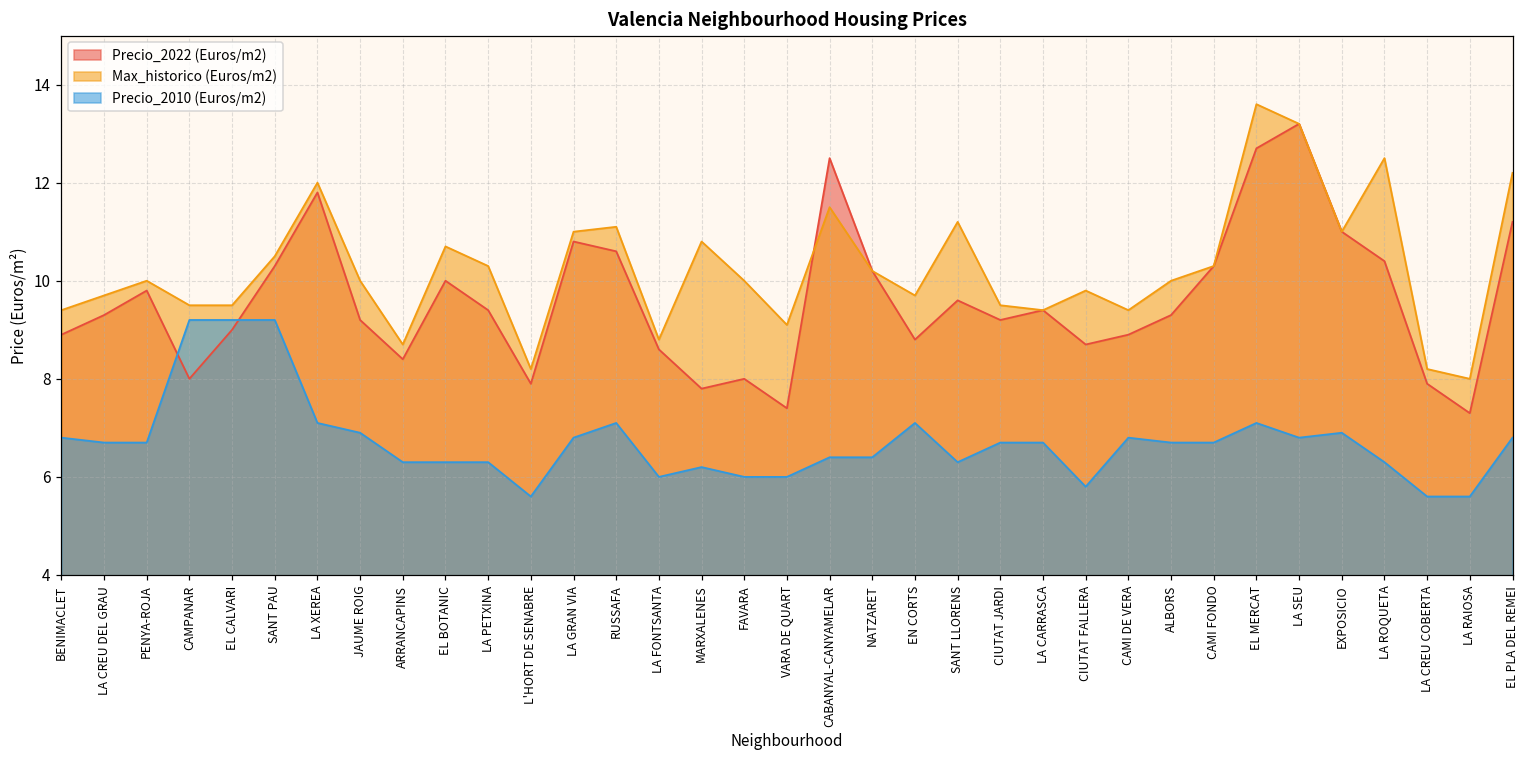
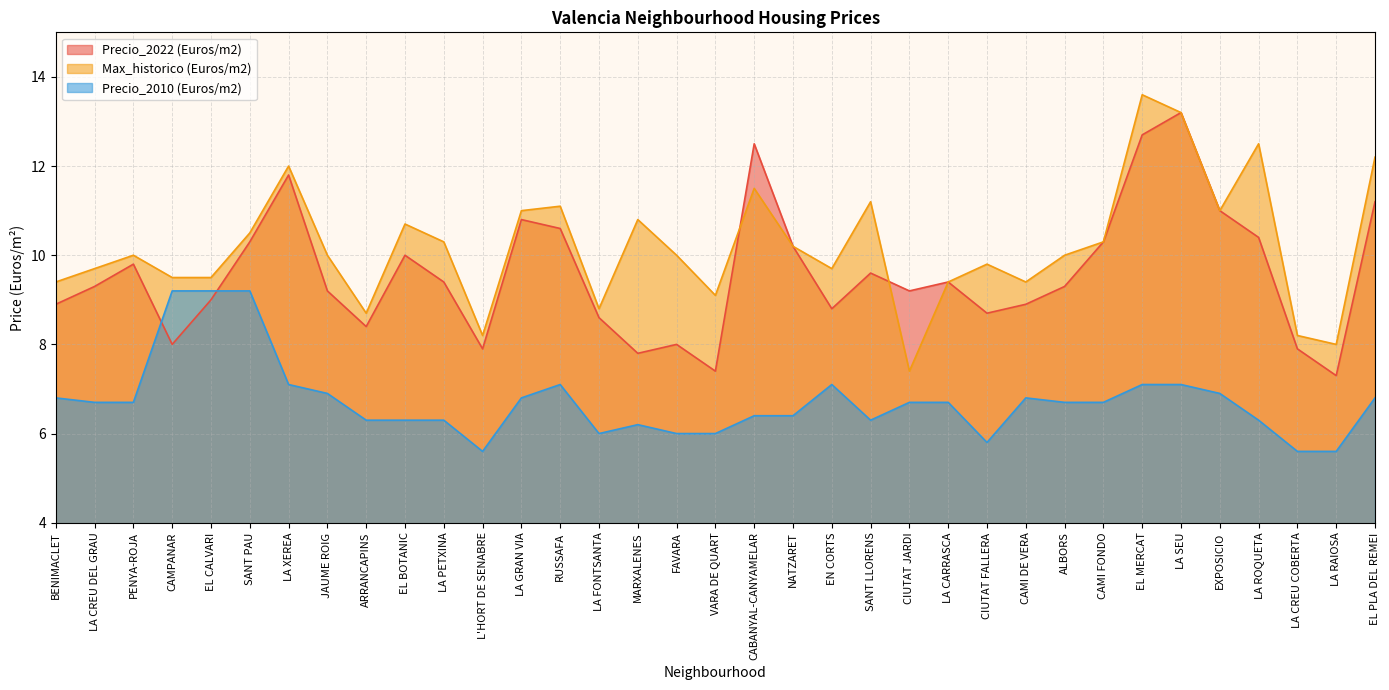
  {
    "Precio_2022 (Euros/m2)": {
      "BENIMACLET": 8.9,
      "LA CREU DEL GRAU": 9.3,
      "PENYA-ROJA": 9.8,
      "CAMPANAR": 8.0,
      "EL CALVARI": 9.0,
      "SANT PAU": 10.3,
      "LA XEREA": 11.8,
      "JAUME ROIG": 9.2,
      "ARRANCAPINS": 8.4,
      "EL BOTANIC": 10.0,
      "LA PETXINA": 9.4,
      "L'HORT DE SENABRE": 7.9,
      "LA GRAN VIA": 10.8,
      "RUSSAFA": 10.6,
      "LA FONTSANTA": 8.6,
      "MARXALENES": 7.8,
      "FAVARA": 8.0,
      "VARA DE QUART": 7.4,
      "CABANYAL-CANYAMELAR": 12.5,
      "EN CORTS": 8.8,
      "SANT LLORENS": 9.6,
      "CIUTAT JARDI": 9.2,
      "CIUTAT FALLERA": 8.7,
      "CAMI DE VERA": 8.9,
      "ALBORS": 9.3,
      "EL MERCAT": 12.7,
      "LA ROQUETA": 10.4,
      "LA CREU COBERTA": 7.9,
      "LA RAIOSA": 7.3,
      "EL PLA DEL REMEI": 11.2
    },
    "Max_historico (Euros/m2)": {
      "BENIMACLET": 9.4,
      "LA CREU DEL GRAU": 9.7,
      "PENYA-ROJA": 10.0,
      "CAMPANAR": 9.5,
      "EL CALVARI": 9.5,
      "SANT PAU": 10.5,
      "LA XEREA": 12.0,
      "JAUME ROIG": 10.0,
      "ARRANCAPINS": 8.7,
      "EL BOTANIC": 10.7,
      "LA PETXINA": 10.3,
      "L'HORT DE SENABRE": 8.2,
      "LA GRAN VIA": 11.0,
      "RUSSAFA": 11.1,
      "LA FONTSANTA": 8.8,
      "MARXALENES": 10.8,
      "FAVARA": 10.0,
      "VARA DE QUART": 9.1,
      "CABANYAL-CANYAMELAR": 11.5,
      "EN CORTS": 9.7,
      "SANT LLORENS": 11.2,
-     "CIUTAT JARDI": 9.5,
+     "CIUTAT JARDI": 7.4,
      "CIUTAT FALLERA": 9.8,
      "CAMI DE VERA": 9.4,
      "ALBORS": 10.0,
      "EL MERCAT": 13.6,
      "LA ROQUETA": 12.5,
      "LA CREU COBERTA": 8.2,
      "LA RAIOSA": 8.0,
      "EL PLA DEL REMEI": 12.2
    },
    "Precio_2010 (Euros/m2)": {
      "BENIMACLET": 6.8,
      "LA CREU DEL GRAU": 6.7,
      "PENYA-ROJA": 6.7,
      "CAMPANAR": 9.2,
      "EL CALVARI": 9.2,
      "SANT PAU": 9.2,
      "LA XEREA": 7.1,
      "JAUME ROIG": 6.9,
      "ARRANCAPINS": 6.3,
      "EL BOTANIC": 6.3,
      "LA PETXINA": 6.3,
      "L'HORT DE SENABRE": 5.6,
      "LA GRAN VIA": 6.8,
      "RUSSAFA": 7.1,
      "LA FONTSANTA": 6.0,
      "MARXALENES": 6.2,
      "FAVARA": 6.0,
      "VARA DE QUART": 6.0,
      "CABANYAL-CANYAMELAR": 6.4,
      "NATZARET": 6.4,
      "EN CORTS": 7.1,
      "SANT LLORENS": 6.3,
      "CIUTAT JARDI": 6.7,
      "LA CARRASCA": 6.7,
      "CIUTAT FALLERA": 5.8,
      "CAMI DE VERA": 6.8,
      "ALBORS": 6.7,
      "CAMI FONDO": 6.7,
      "EL MERCAT": 7.1,
-     "LA SEU": 6.8,
+     "LA SEU": 7.1,
      "EXPOSICIO": 6.9,
      "LA ROQUETA": 6.3,
      "LA CREU COBERTA": 5.6,
      "LA RAIOSA": 5.6,
      "EL PLA DEL REMEI": 6.8
    }
  }
